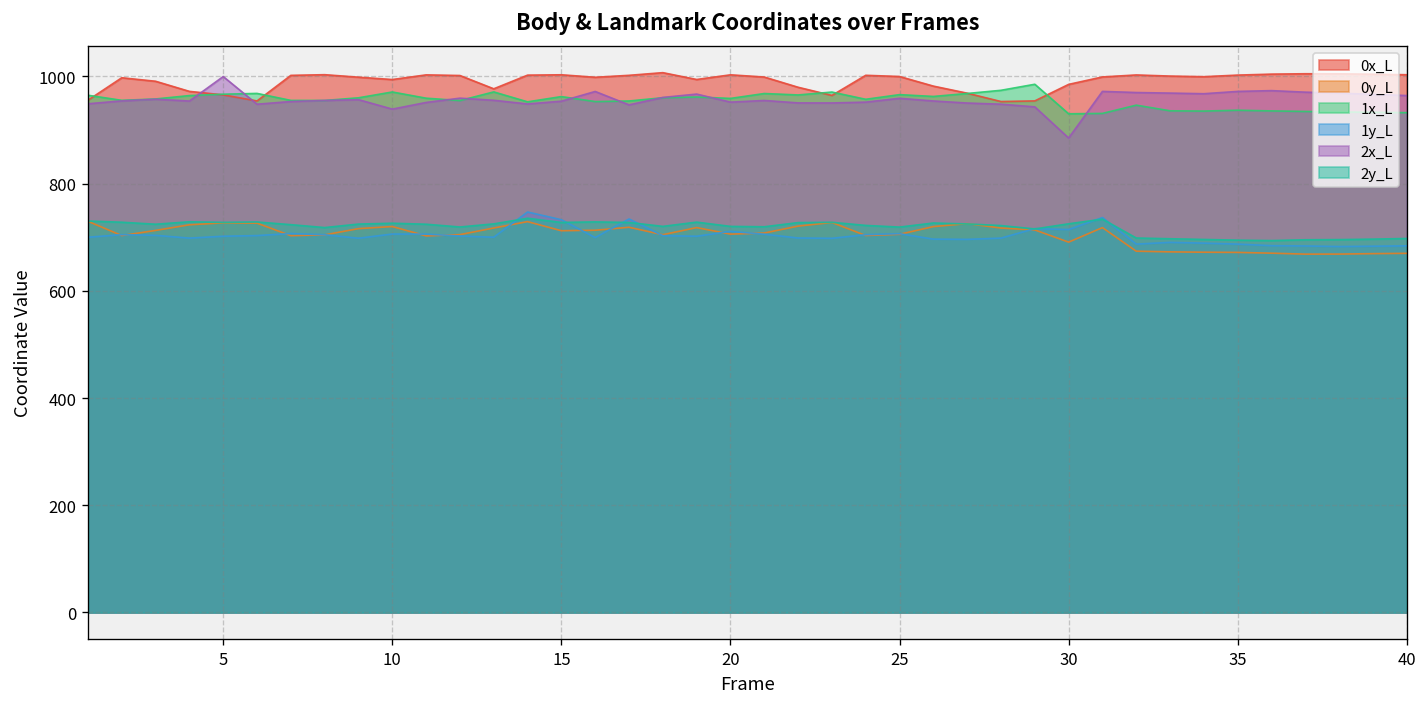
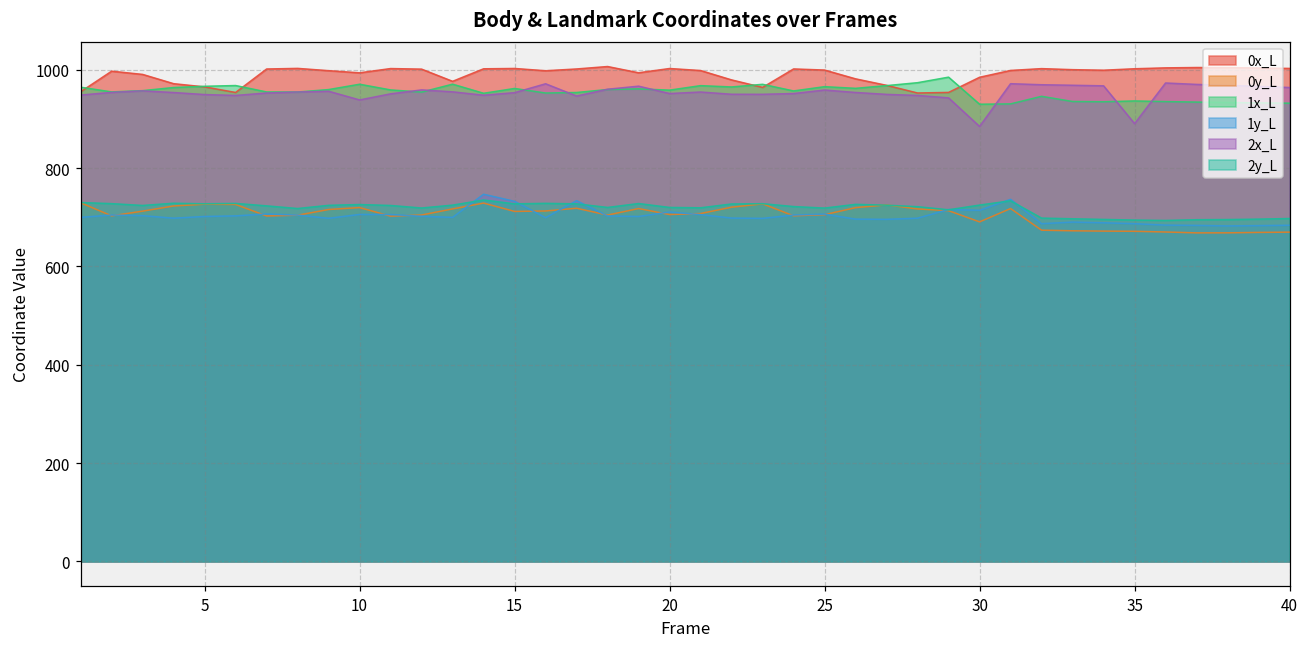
  {
    "2x_L": {
-     "5": 1000,
+     "5": 950,
      "10": 940,
      "15": 950,
      "20": 950,
      "25": 960,
      "30": 880,
-     "35": 970,
+     "35": 890,
      "40": 960
    }
  }
